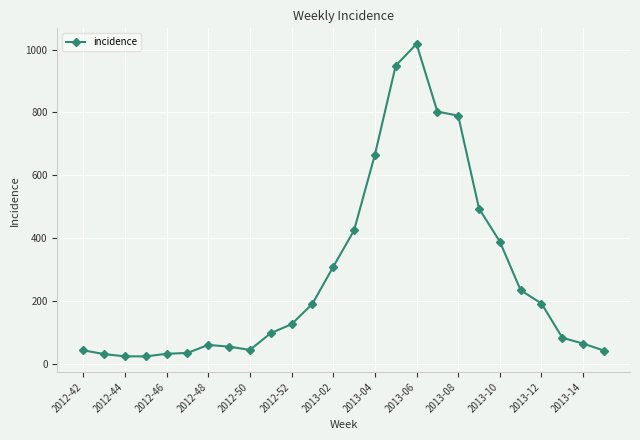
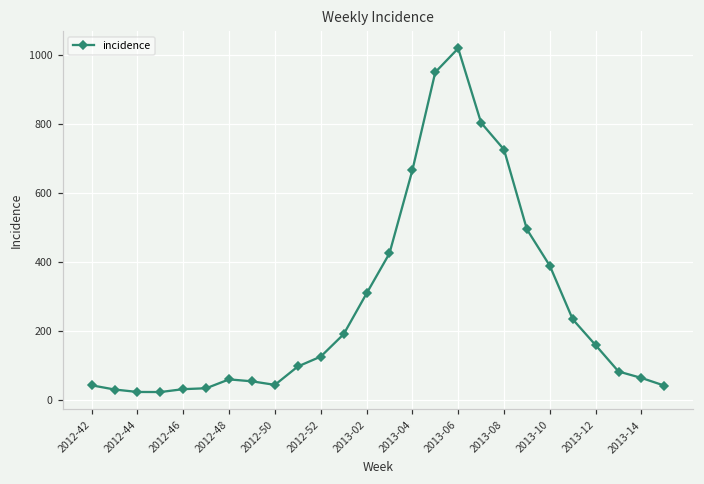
  {
    "2012-42": 40,
    "2012-44": 20,
    "2012-46": 30,
    "2012-48": 60,
    "2012-50": 40,
    "2012-52": 130,
    "2013-02": 310,
    "2013-04": 670,
    "2013-06": 1020,
-   "2013-08": 790,
+   "2013-08": 730,
    "2013-10": 390,
-   "2013-12": 190,
+   "2013-12": 160,
    "2013-14": 60
  }
